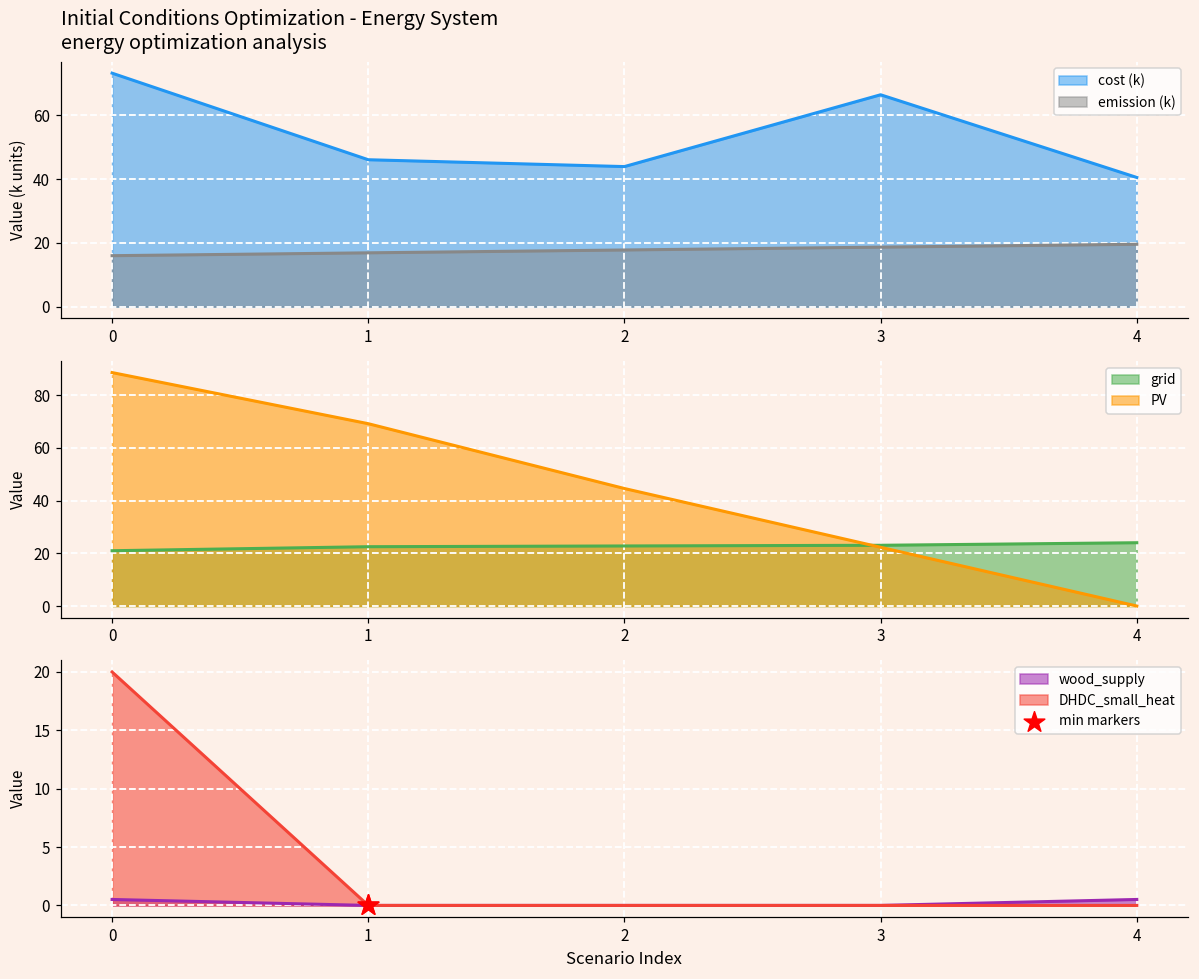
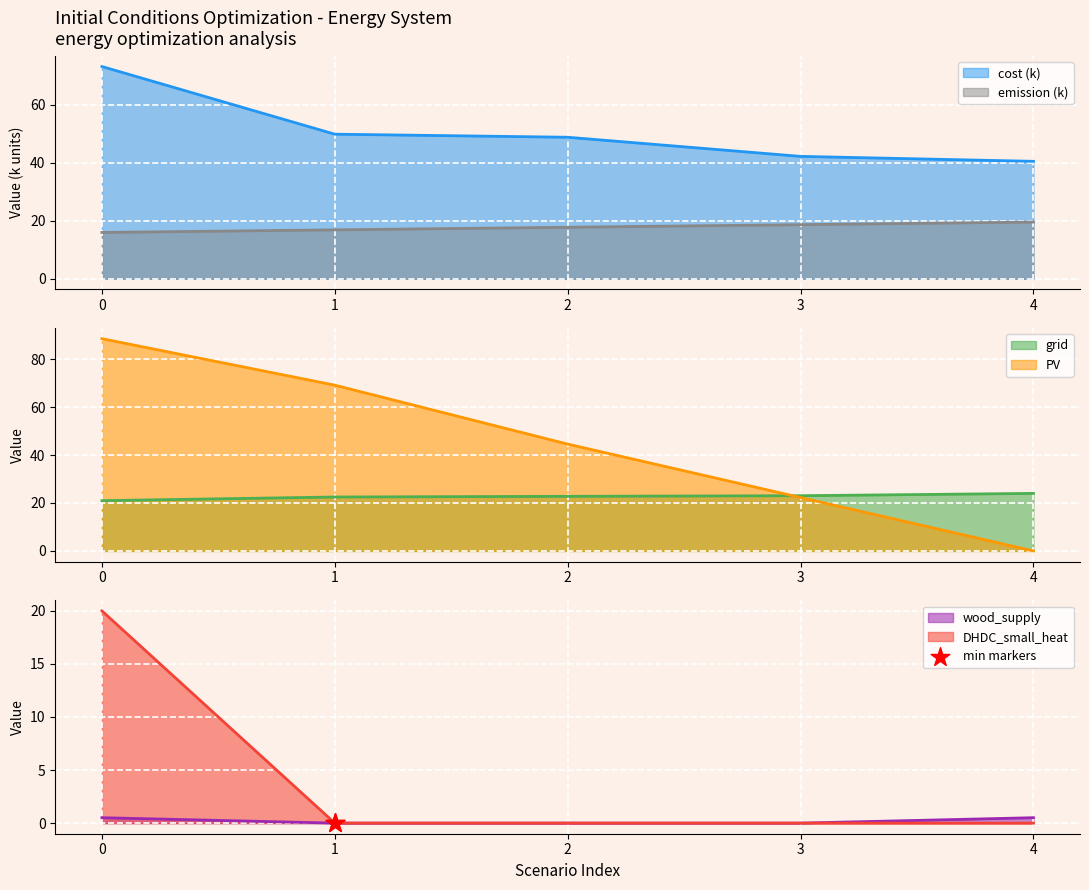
  {
    "Initial Conditions Optimization - Energy System energy optimization analysis": {
      "cost (k)": {
        "0": 73,
-       "1": 46,
-       "2": 44,
-       "3": 66,
+       "1": 50,
+       "2": 49,
+       "3": 42,
        "4": 41
      },
      "emission (k)": {
        "0": 16,
        "1": 17,
        "2": 18,
        "3": 19,
        "4": 20
      }
    }
  }
